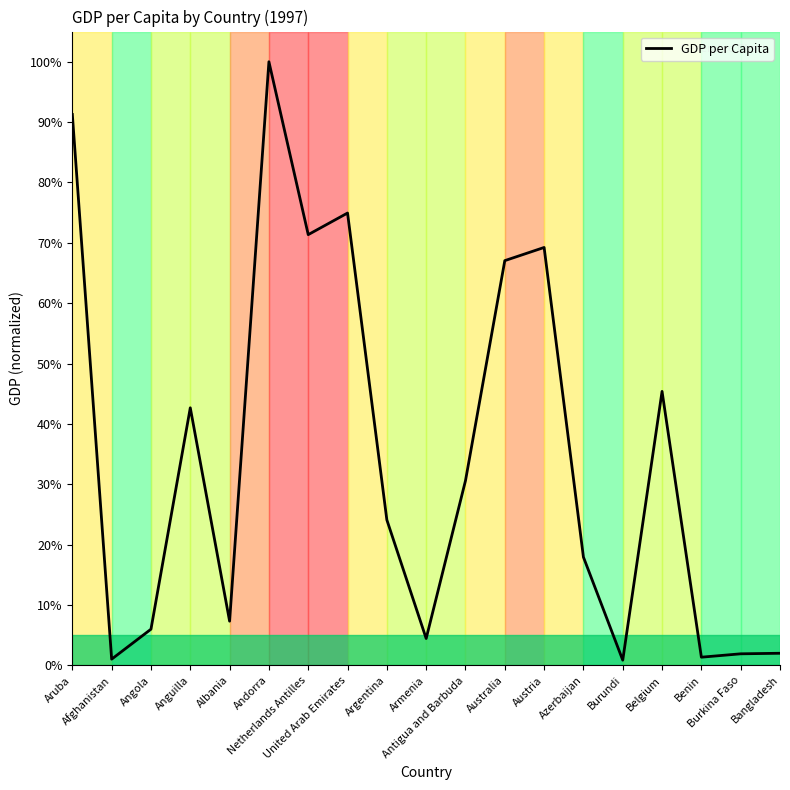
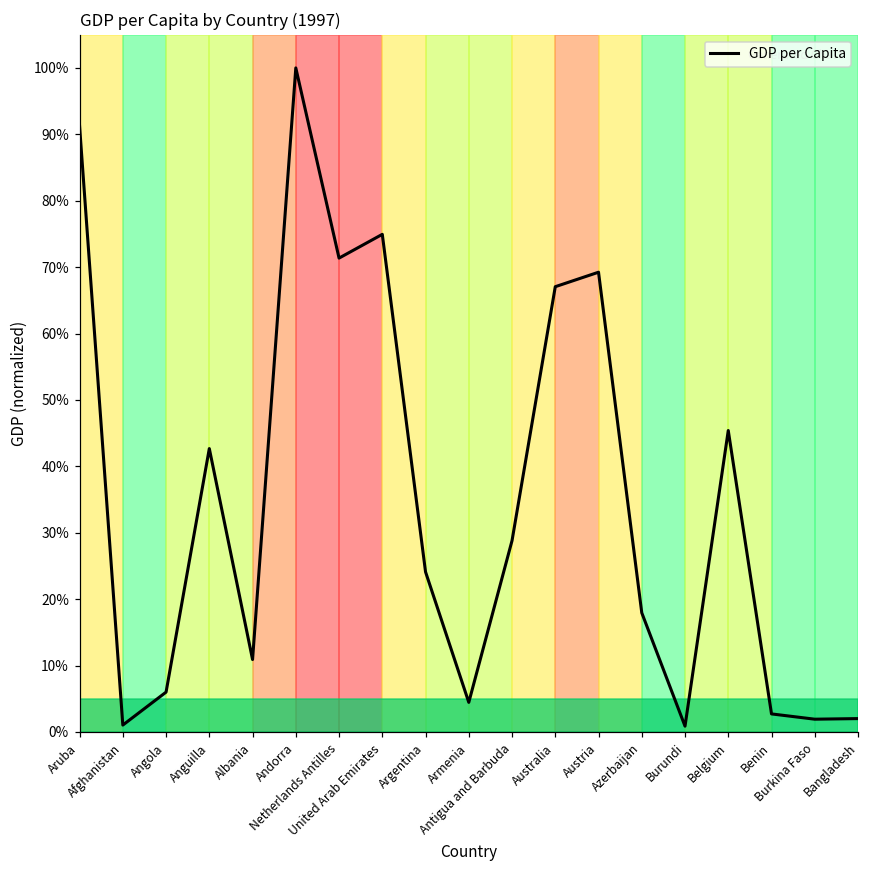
  {
    "Aruba": "91%",
    "Afghanistan": "1%",
    "Angola": "6%",
    "Anguilla": "43%",
-   "Albania": "7%",
+   "Albania": "11%",
    "Andorra": "100%",
    "Netherlands Antilles": "71%",
    "United Arab Emirates": "75%",
    "Argentina": "24%",
    "Armenia": "4%",
-   "Antigua and Barbuda": "31%",
+   "Antigua and Barbuda": "29%",
    "Australia": "67%",
    "Austria": "69%",
    "Azerbaijan": "18%",
    "Burundi": "1%",
    "Belgium": "45%",
-   "Benin": "1%",
+   "Benin": "3%",
    "Burkina Faso": "2%",
    "Bangladesh": "2%"
  }
